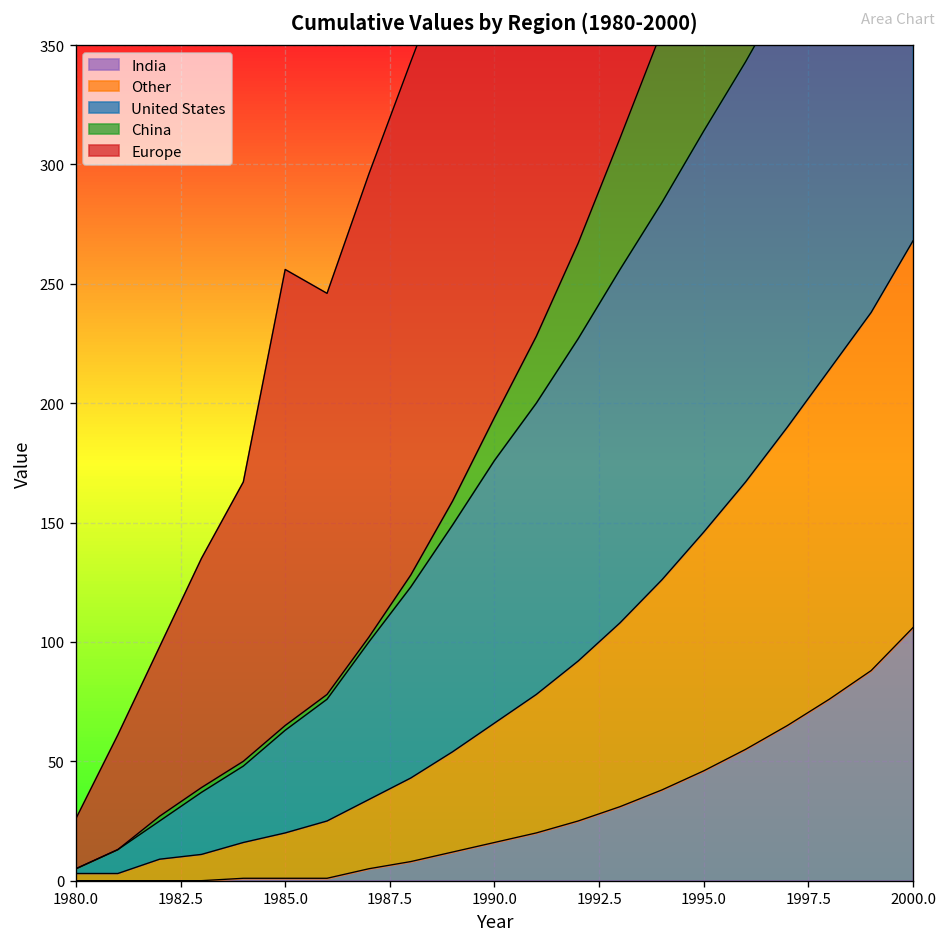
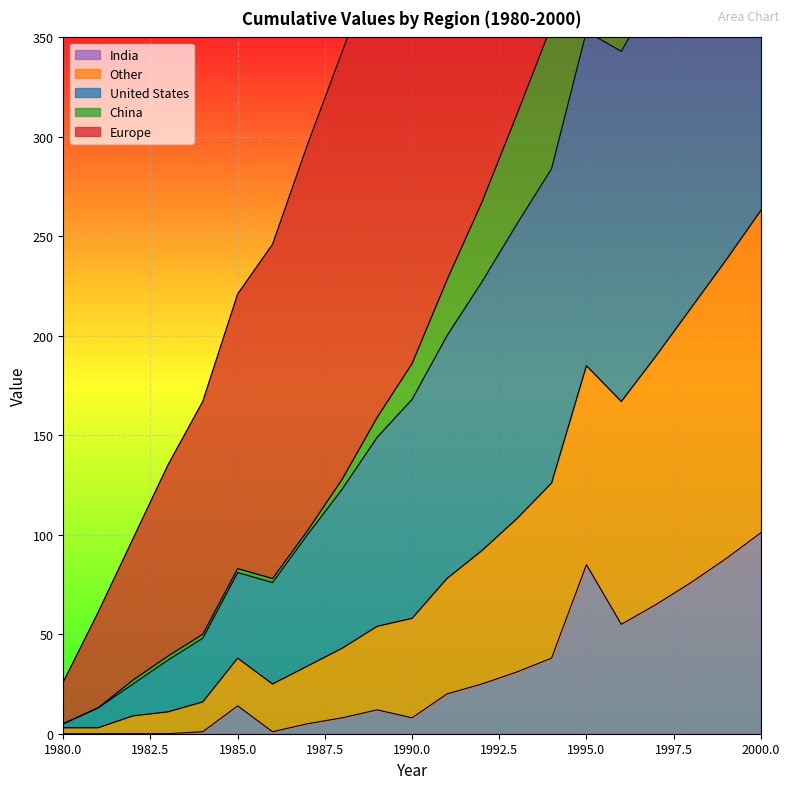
  {
    "India": {
      "1980.0": 0,
-     "1985.0": 1,
-     "1990.0": 16,
-     "1995.0": 46,
-     "2000.0": 106
+     "1985.0": 14,
+     "1990.0": 8,
+     "1995.0": 85,
+     "2000.0": 101
    },
    "Other": {
      "1980.0": 3,
-     "1985.0": 19,
+     "1985.0": 24,
      "1990.0": 50,
      "1995.0": 100,
      "2000.0": 162
    },
    "United States": {
      "1985.0": 43,
      "1990.0": 110
    },
    "China": {
      "1985.0": 2,
      "1990.0": 18
    },
    "Europe": {
      "1980.0": 21,
-     "1985.0": 191
+     "1985.0": 138
    }
  }
